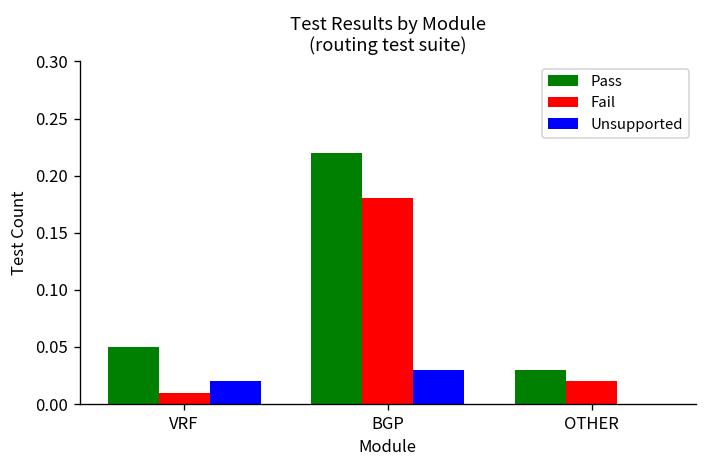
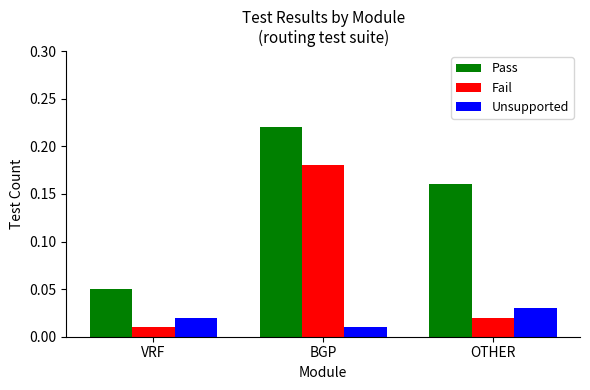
  {
    "Pass": {
      "VRF": 0.05,
      "BGP": 0.22,
-     "OTHER": 0.03
+     "OTHER": 0.16
    },
    "Fail": {
      "VRF": 0.01,
      "BGP": 0.18,
      "OTHER": 0.02
    },
    "Unsupported": {
      "VRF": 0.02,
-     "BGP": 0.03,
-     "OTHER": 0.00
+     "BGP": 0.01,
+     "OTHER": 0.03
    }
  }
